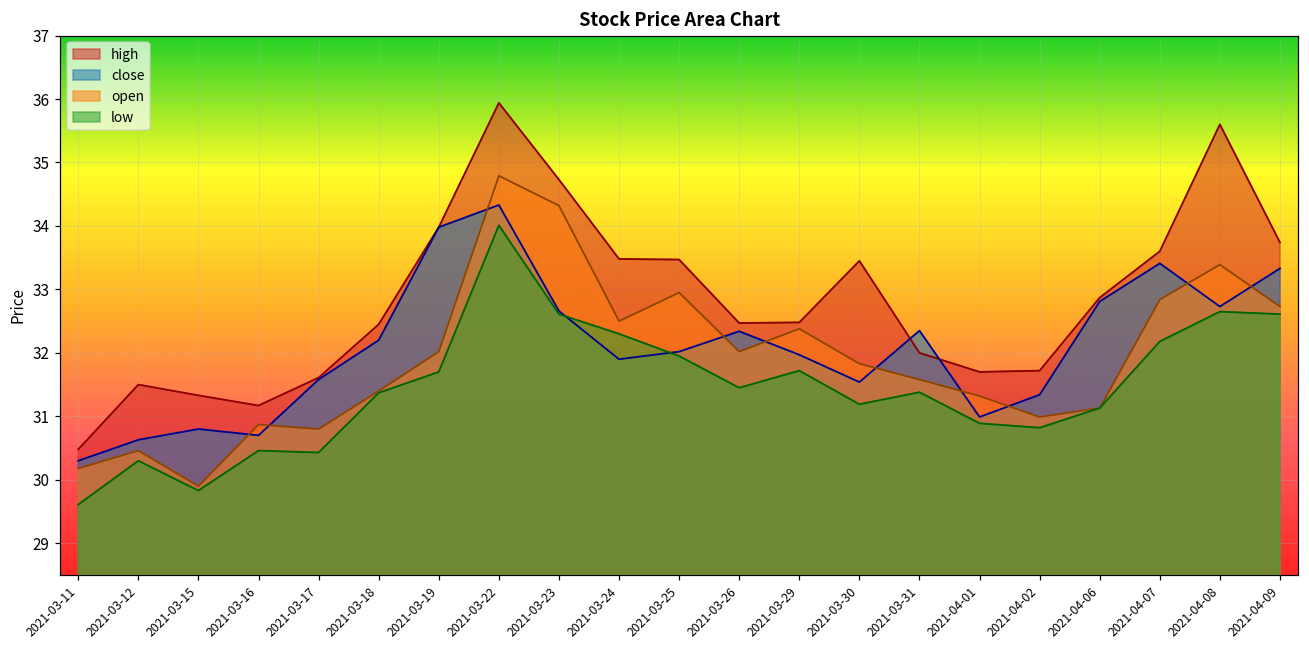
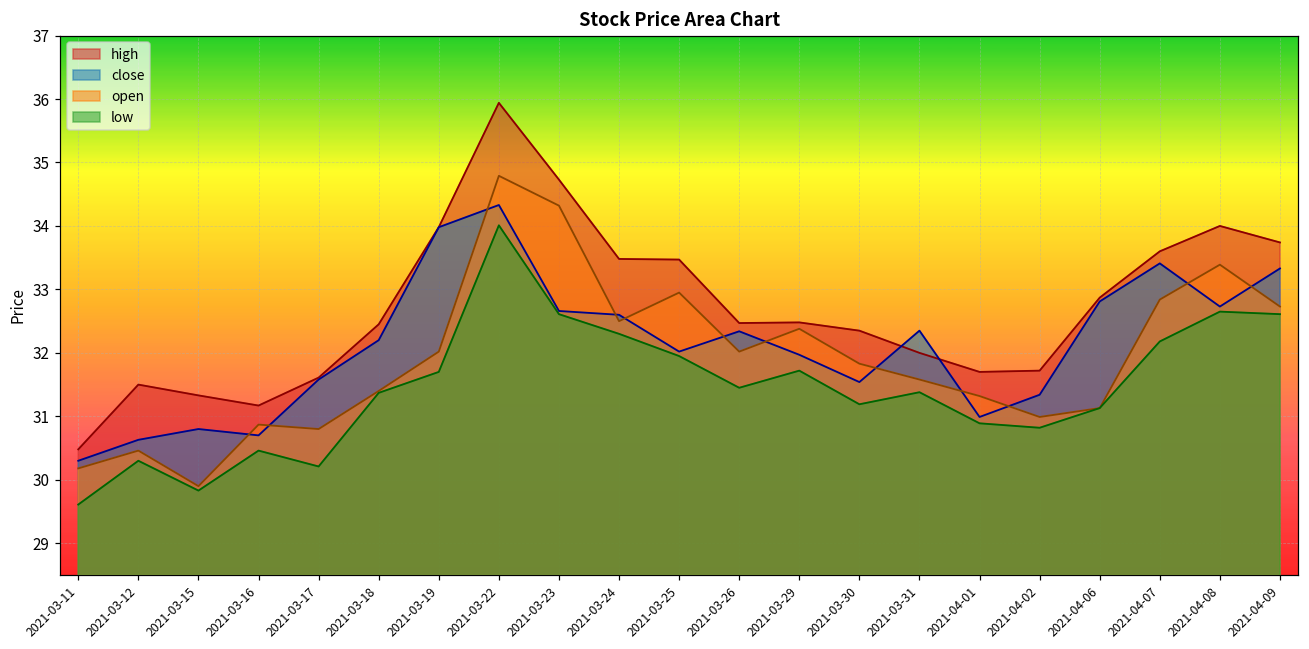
  {
    "high": {
      "2021-03-11": 30.5,
      "2021-03-12": 31.5,
      "2021-03-15": 31.3,
      "2021-03-16": 31.2,
      "2021-03-18": 32.5,
      "2021-03-22": 35.9,
      "2021-03-23": 34.7,
      "2021-03-24": 33.5,
      "2021-03-25": 33.5,
      "2021-03-26": 32.5,
      "2021-03-29": 32.5,
-     "2021-03-30": 33.5,
+     "2021-03-30": 32.4,
      "2021-03-31": 32.0,
      "2021-04-01": 31.7,
      "2021-04-02": 31.7,
      "2021-04-06": 32.9,
      "2021-04-07": 33.6,
-     "2021-04-08": 35.6,
+     "2021-04-08": 34.0,
      "2021-04-09": 33.7
    },
    "close": {
      "2021-03-11": 30.3,
      "2021-03-12": 30.6,
      "2021-03-15": 30.8,
      "2021-03-16": 30.7,
      "2021-03-18": 32.2,
      "2021-03-22": 34.3,
      "2021-03-23": 32.7,
-     "2021-03-24": 31.9,
+     "2021-03-24": 32.6,
      "2021-03-25": 32.0,
      "2021-03-26": 32.3,
      "2021-03-29": 32.0,
      "2021-03-30": 31.5,
      "2021-03-31": 32.4,
      "2021-04-01": 31.0,
      "2021-04-02": 31.3,
      "2021-04-06": 32.8,
      "2021-04-07": 33.4,
      "2021-04-08": 32.7,
      "2021-04-09": 33.3
    },
    "open": {
      "2021-03-11": 30.2,
      "2021-03-12": 30.5,
      "2021-03-15": 29.9,
      "2021-03-16": 30.9,
      "2021-03-17": 30.8,
      "2021-03-19": 32.0,
      "2021-03-22": 34.8,
      "2021-03-23": 34.3,
      "2021-03-24": 32.5,
      "2021-03-25": 33.0,
      "2021-03-26": 32.0,
      "2021-03-29": 32.4,
      "2021-03-30": 31.8,
      "2021-03-31": 31.6,
      "2021-04-01": 31.3,
      "2021-04-02": 31.0,
      "2021-04-07": 32.8,
      "2021-04-08": 33.4,
      "2021-04-09": 32.7
    },
    "low": {
      "2021-03-11": 29.6,
      "2021-03-12": 30.3,
      "2021-03-15": 29.8,
      "2021-03-16": 30.5,
-     "2021-03-17": 30.4,
+     "2021-03-17": 30.2,
      "2021-03-19": 31.7,
      "2021-03-22": 34.0,
      "2021-03-23": 32.6,
      "2021-03-24": 32.3,
      "2021-03-25": 32.0,
      "2021-03-26": 31.5,
      "2021-03-29": 31.7,
      "2021-03-30": 31.2,
      "2021-03-31": 31.4,
      "2021-04-01": 30.9,
      "2021-04-02": 30.8,
      "2021-04-07": 32.2,
      "2021-04-08": 32.7,
      "2021-04-09": 32.6
    }
  }
